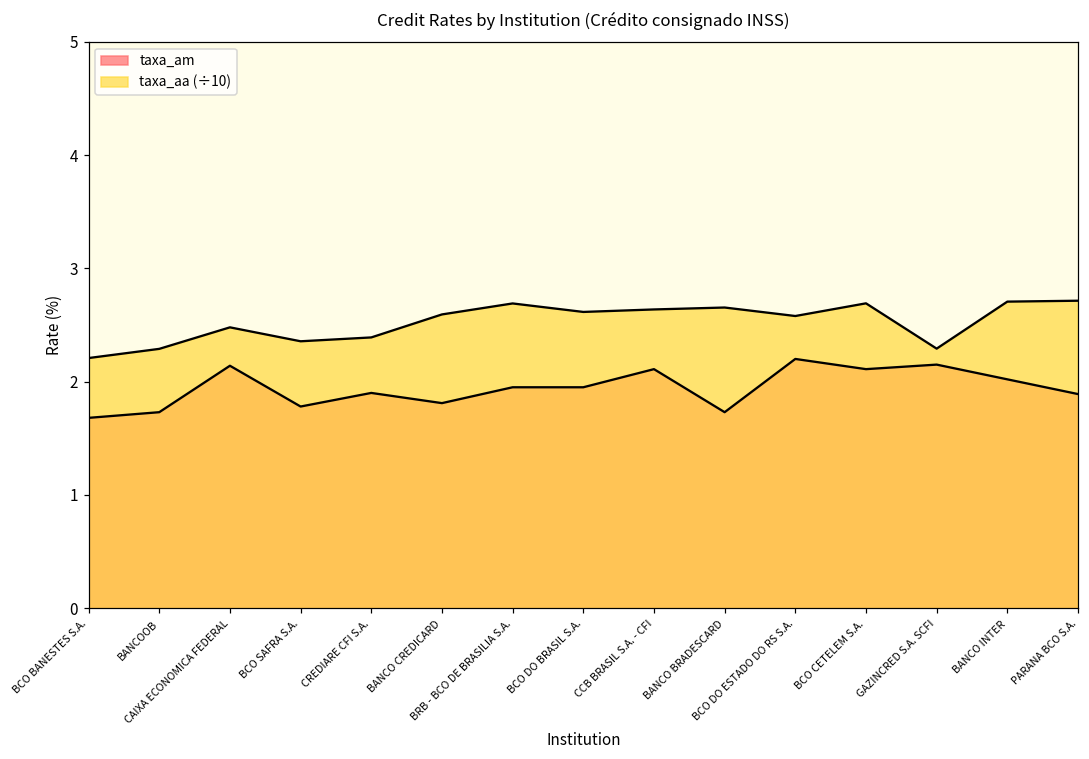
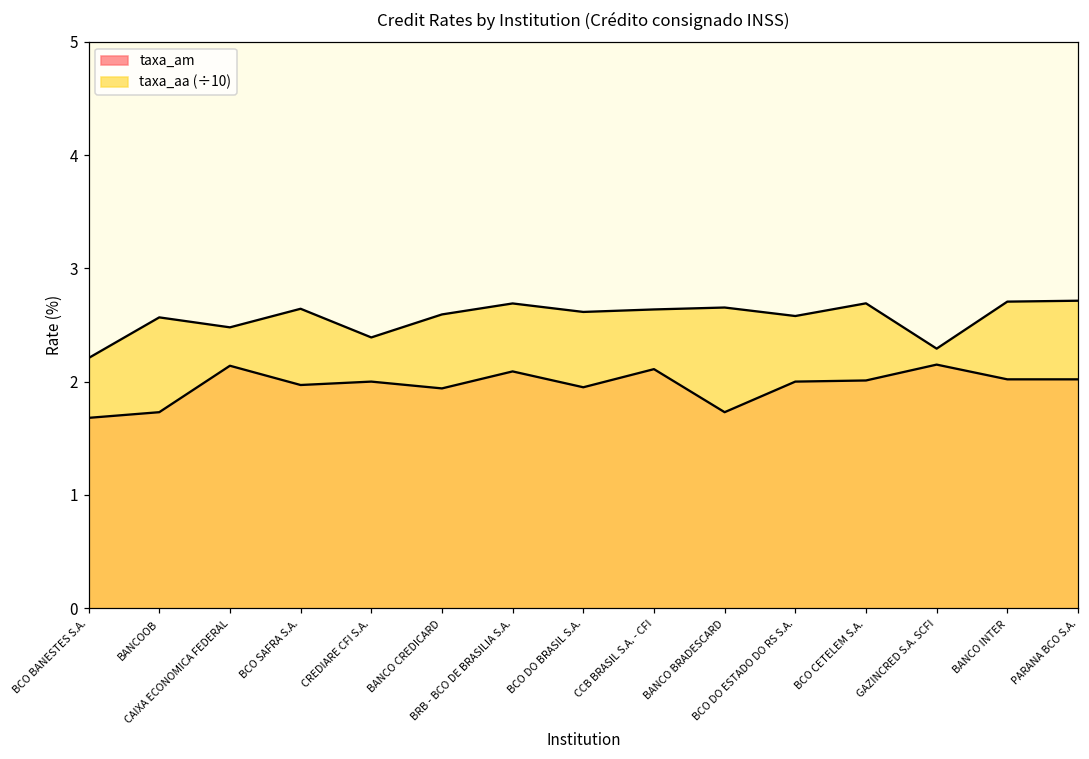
  {
    "taxa_am": {
      "BCO BANESTES S.A.": 1.68,
      "BANCOOB": 1.73,
      "CAIXA ECONOMICA FEDERAL": 2.14,
-     "BCO SAFRA S.A.": 1.78,
-     "CREDIARE CFI S.A.": 1.9,
-     "BANCO CREDICARD": 1.81,
-     "BRB - BCO DE BRASILIA S.A.": 1.95,
+     "BCO SAFRA S.A.": 1.97,
+     "CREDIARE CFI S.A.": 2.0,
+     "BANCO CREDICARD": 1.94,
+     "BRB - BCO DE BRASILIA S.A.": 2.09,
      "BCO DO BRASIL S.A.": 1.95,
      "CCB BRASIL S.A. - CFI": 2.11,
      "BANCO BRADESCARD": 1.73,
-     "BCO DO ESTADO DO RS S.A.": 2.2,
-     "BCO CETELEM S.A.": 2.11,
+     "BCO DO ESTADO DO RS S.A.": 2.0,
+     "BCO CETELEM S.A.": 2.01,
      "GAZINCRED S.A. SCFI": 2.15,
      "BANCO INTER": 2.02,
-     "PARANA BCO S.A.": 1.89
+     "PARANA BCO S.A.": 2.02
    },
    "taxa_aa (÷10)": {
      "BCO BANESTES S.A.": 2.21,
-     "BANCOOB": 2.29,
+     "BANCOOB": 2.57,
      "CAIXA ECONOMICA FEDERAL": 2.48,
-     "BCO SAFRA S.A.": 2.36,
+     "BCO SAFRA S.A.": 2.64,
      "CREDIARE CFI S.A.": 2.39,
      "BANCO CREDICARD": 2.59,
      "BRB - BCO DE BRASILIA S.A.": 2.69,
      "BCO DO BRASIL S.A.": 2.61,
      "CCB BRASIL S.A. - CFI": 2.64,
      "BANCO BRADESCARD": 2.65,
      "BCO DO ESTADO DO RS S.A.": 2.58,
      "BCO CETELEM S.A.": 2.69,
      "GAZINCRED S.A. SCFI": 2.29,
      "BANCO INTER": 2.71,
      "PARANA BCO S.A.": 2.71
    }
  }
